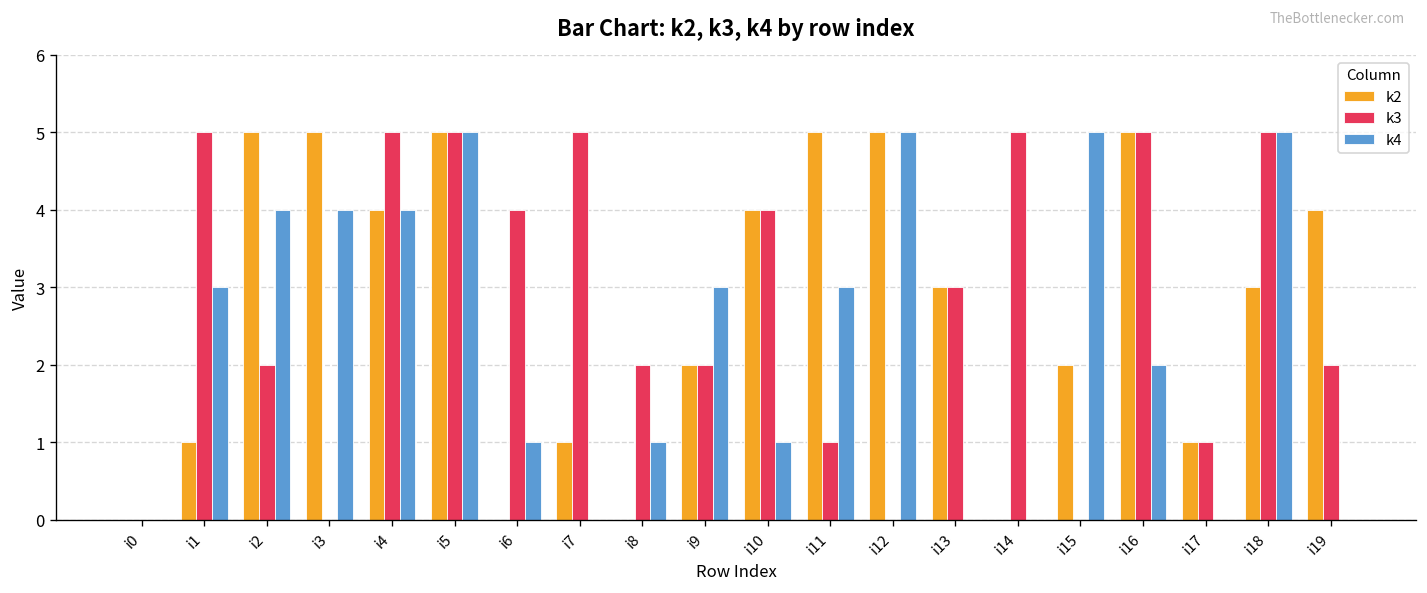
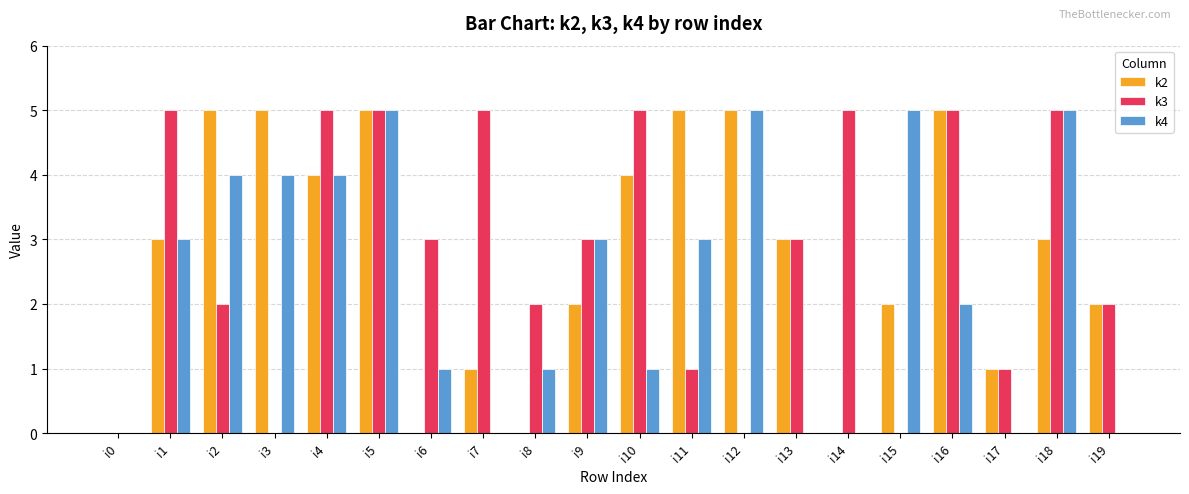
  {
    "k2": {
      "i0": 0,
-     "i1": 1,
+     "i1": 3,
      "i2": 5,
      "i3": 5,
      "i4": 4,
      "i5": 5,
      "i6": 0,
      "i7": 1,
      "i8": 0,
      "i9": 2,
      "i10": 4,
      "i11": 5,
      "i12": 5,
      "i13": 3,
      "i14": 0,
      "i15": 2,
      "i16": 5,
      "i17": 1,
      "i18": 3,
-     "i19": 4
+     "i19": 2
    },
    "k3": {
      "i0": 0,
      "i1": 5,
      "i2": 2,
      "i3": 0,
      "i4": 5,
      "i5": 5,
-     "i6": 4,
+     "i6": 3,
      "i7": 5,
      "i8": 2,
-     "i9": 2,
-     "i10": 4,
+     "i9": 3,
+     "i10": 5,
      "i11": 1,
      "i12": 0,
      "i13": 3,
      "i14": 5,
      "i15": 0,
      "i16": 5,
      "i17": 1,
      "i18": 5,
      "i19": 2
    },
    "k4": {
      "i0": 0,
      "i1": 3,
      "i2": 4,
      "i3": 4,
      "i4": 4,
      "i5": 5,
      "i6": 1,
      "i7": 0,
      "i8": 1,
      "i9": 3,
      "i10": 1,
      "i11": 3,
      "i12": 5,
      "i13": 0,
      "i14": 0,
      "i15": 5,
      "i16": 2,
      "i17": 0,
      "i18": 5,
      "i19": 0
    }
  }
